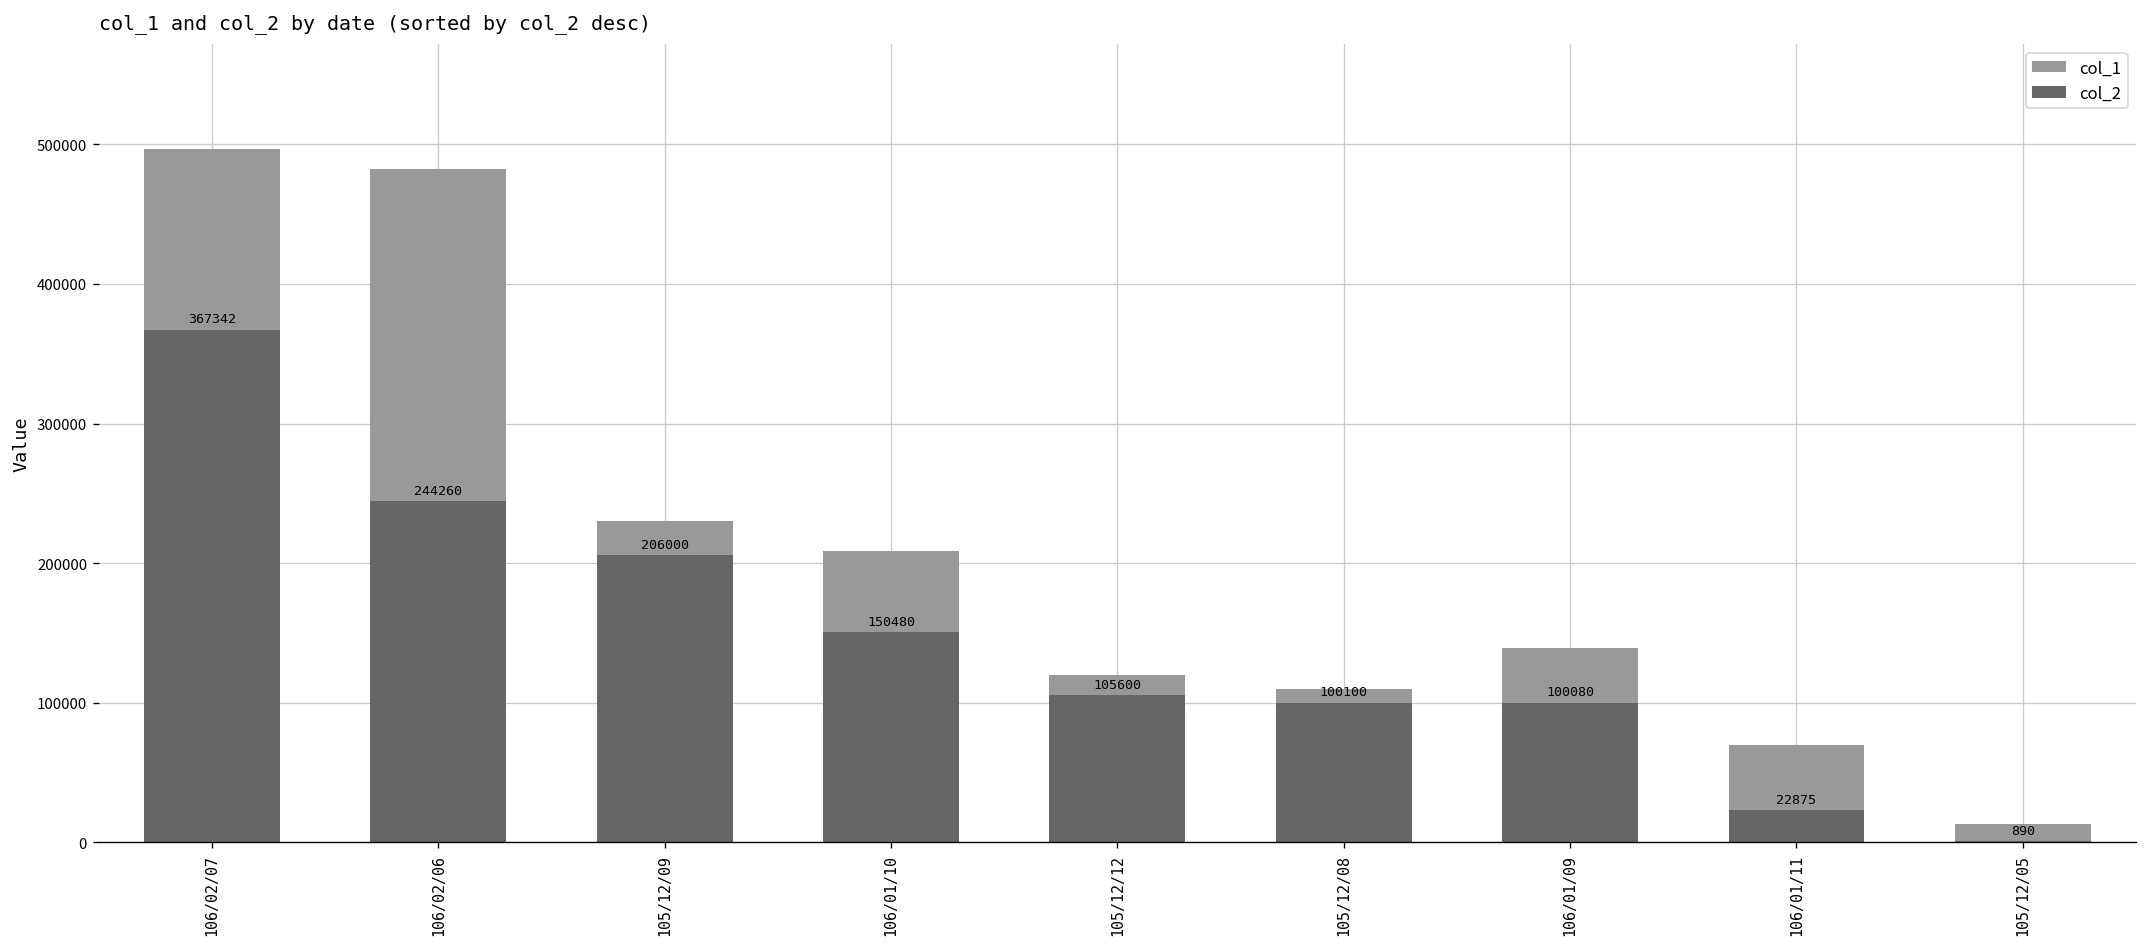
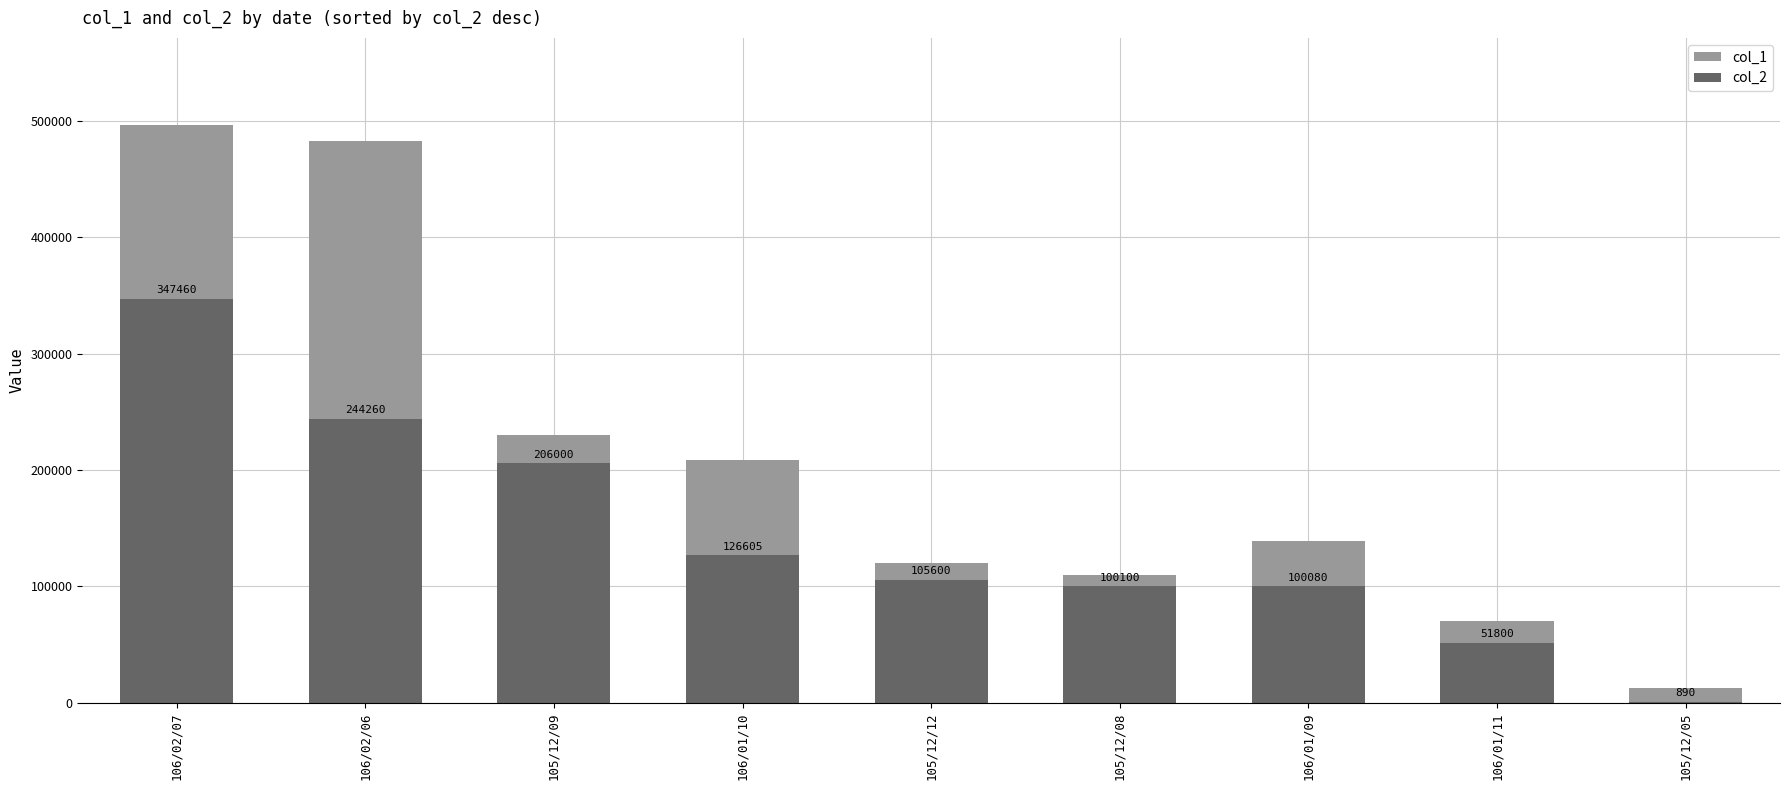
  {
    "col_2": {
-     "106/02/07": 367342,
-     "106/01/10": 150480,
-     "106/01/11": 22875,
+     "106/02/07": 347460,
+     "106/01/10": 126605,
+     "106/01/11": 51800,
      "105/12/05": 890
    }
  }
